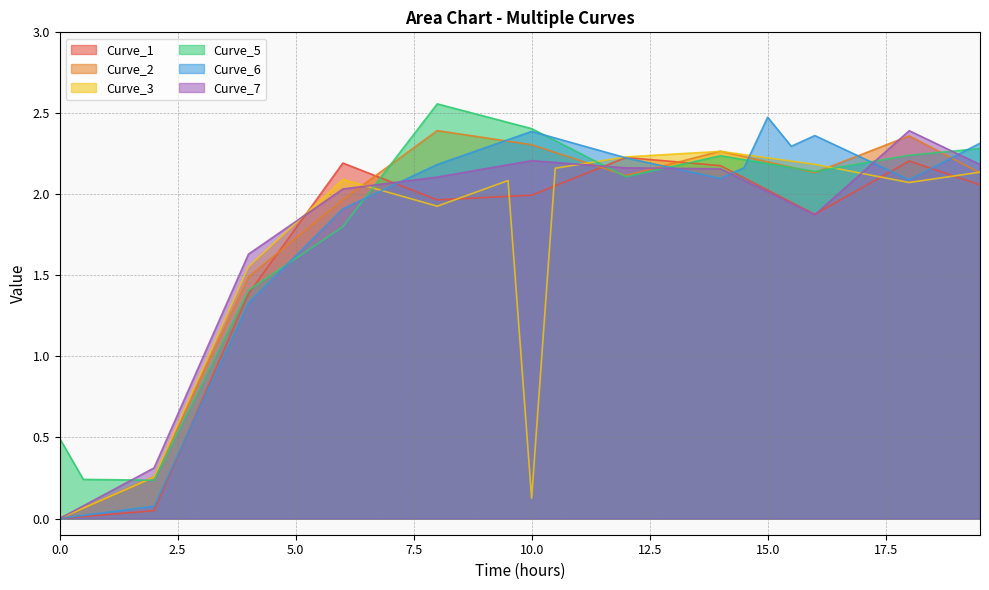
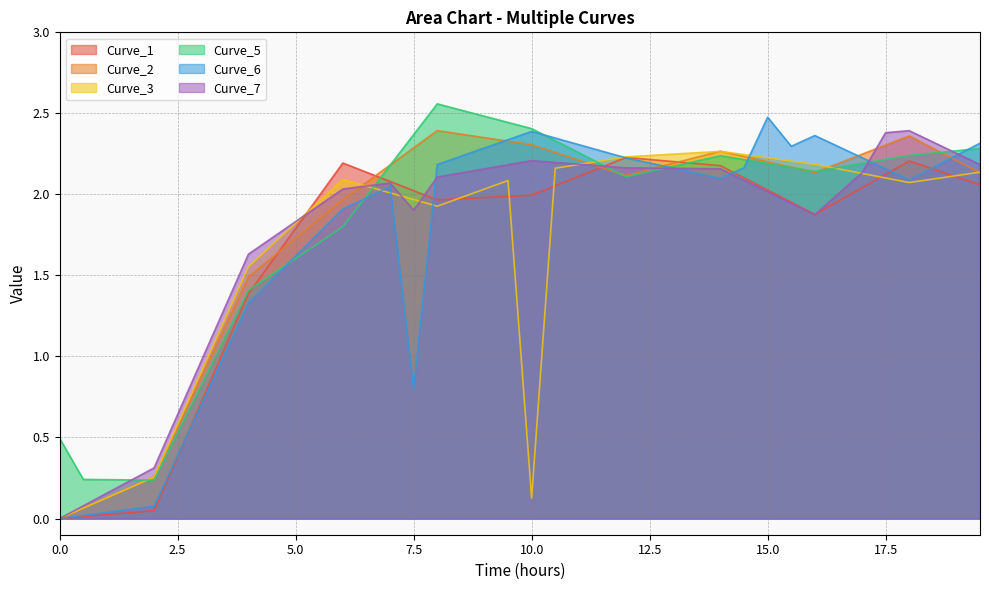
  {
    "Curve_3": {
      "7.5": 1.97,
      "10.0": 0.13,
      "12.5": 2.24,
      "15.0": 2.23,
      "17.5": 2.10
    },
    "Curve_5": {
      "0.0": 0.49,
      "2.5": 0.53,
      "5.0": 1.60,
      "7.5": 2.37,
      "10.0": 2.41,
      "17.5": 2.22
    },
    "Curve_6": {
      "5.0": 1.62,
-     "7.5": 2.12,
+     "7.5": 0.80,
      "10.0": 2.39,
      "12.5": 2.19,
      "15.0": 2.48,
      "17.5": 2.16
    },
    "Curve_7": {
      "2.5": 0.64,
-     "7.5": 2.09,
+     "7.5": 1.90,
      "10.0": 2.21,
-     "17.5": 2.26
+     "17.5": 2.38
    }
  }
